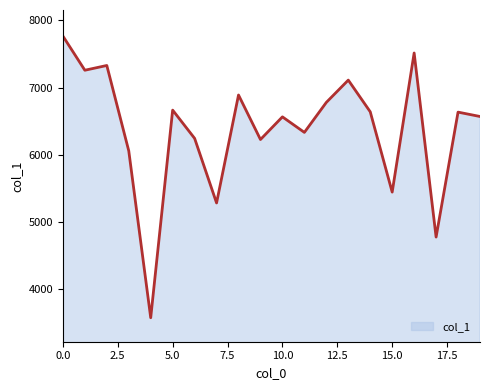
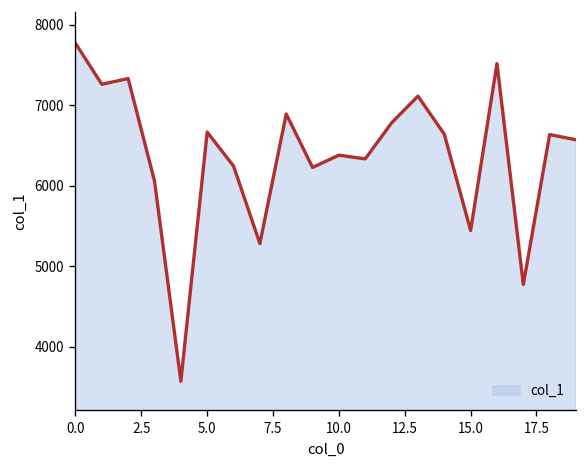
  {
    "0.0": 7800,
    "5.0": 6700,
-   "10.0": 6600,
+   "10.0": 6400,
    "15.0": 5400
  }
